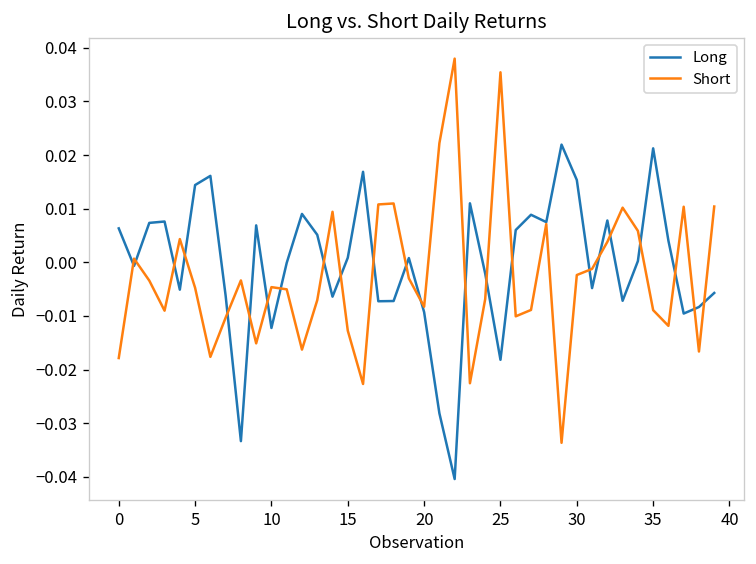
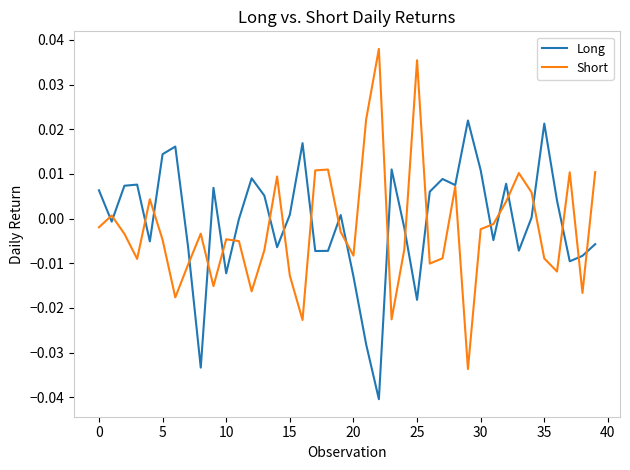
  {
    "Long": {
      "0": 0.006,
      "5": 0.014,
      "10": -0.012,
      "15": 0.001,
-     "20": -0.009,
+     "20": -0.013,
      "25": -0.018,
-     "30": 0.015,
+     "30": 0.011,
      "35": 0.021
    },
    "Short": {
-     "0": -0.018,
+     "0": -0.002,
      "5": -0.005,
      "10": -0.005,
      "15": -0.013,
      "20": -0.008,
      "25": 0.035,
      "30": -0.002,
      "35": -0.009
    }
  }
